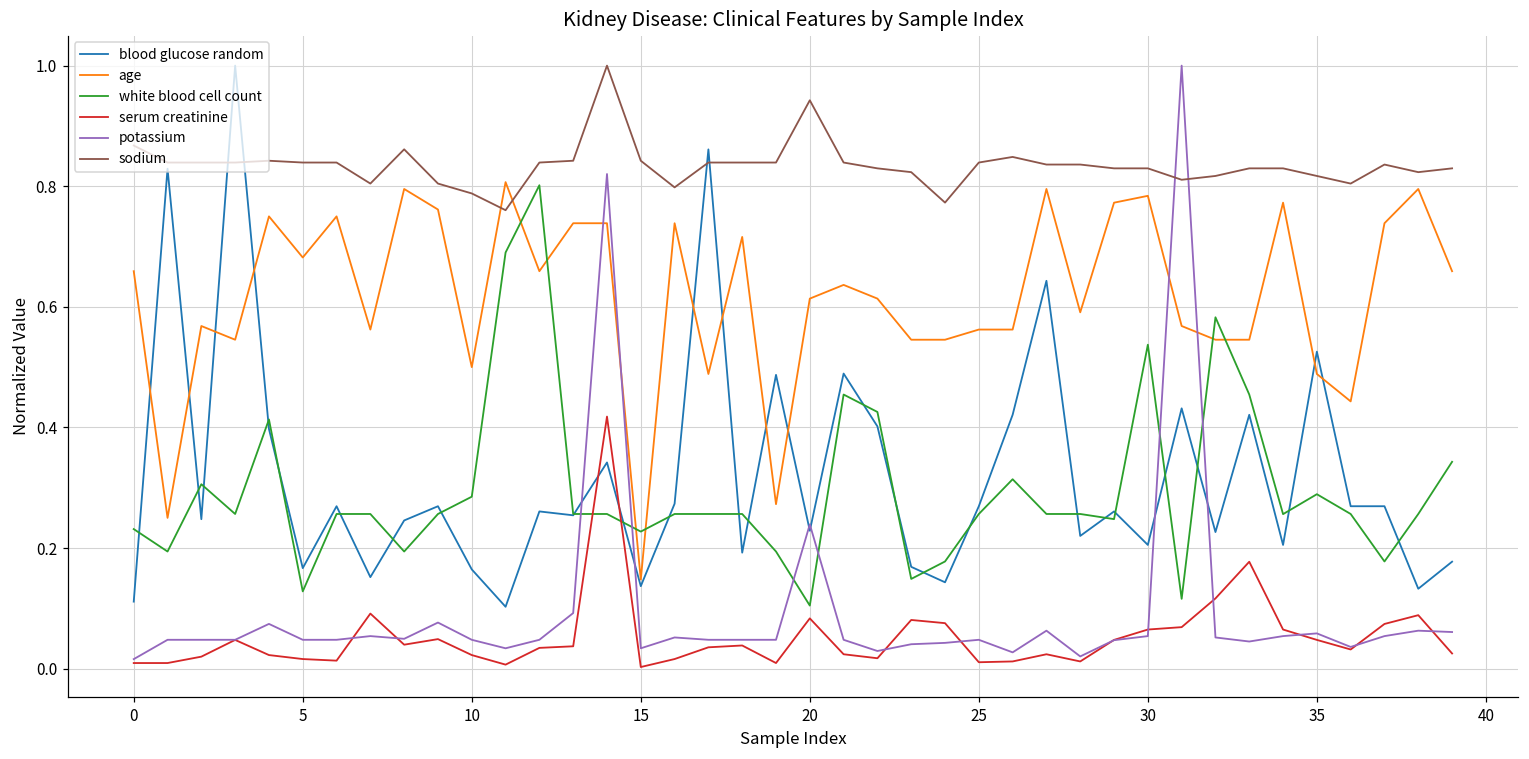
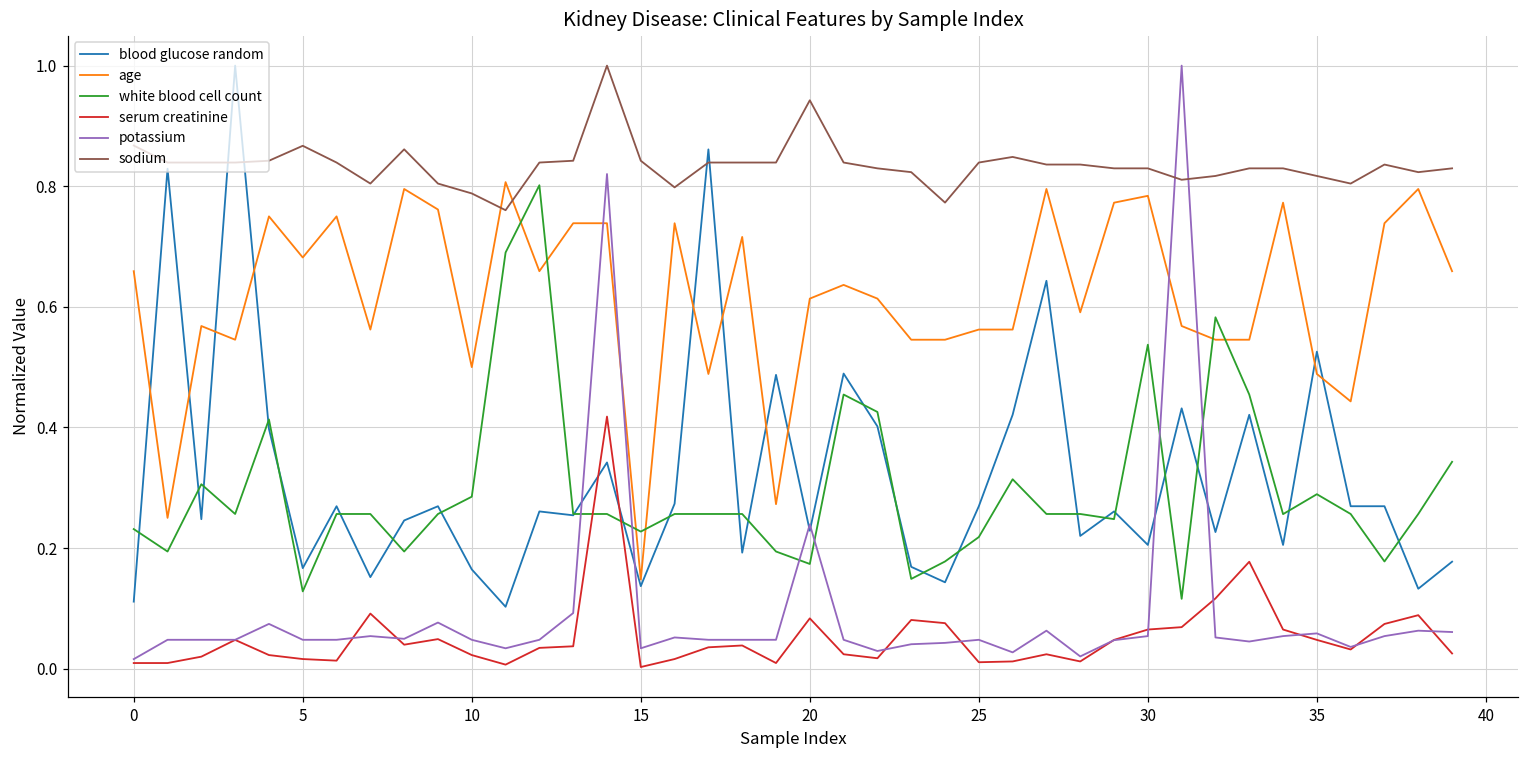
  {
    "blood glucose random": {
      "0": 0.11,
      "5": 0.17,
      "10": 0.16,
      "15": 0.14,
      "20": 0.23,
      "25": 0.27,
      "30": 0.21,
      "35": 0.53
    },
    "age": {
      "0": 0.66,
      "5": 0.68,
      "10": 0.50,
      "15": 0.15,
      "20": 0.61,
      "25": 0.56,
      "30": 0.78,
      "35": 0.49
    },
    "white blood cell count": {
      "0": 0.23,
      "5": 0.13,
      "10": 0.29,
      "15": 0.23,
-     "20": 0.10,
-     "25": 0.26,
+     "20": 0.17,
+     "25": 0.22,
      "30": 0.54,
      "35": 0.29
    },
    "serum creatinine": {
      "0": 0.01,
      "5": 0.02,
      "10": 0.02,
      "15": 0.00,
      "20": 0.08,
      "25": 0.01,
      "30": 0.06,
      "35": 0.05
    },
    "potassium": {
      "0": 0.02,
      "5": 0.05,
      "10": 0.05,
      "15": 0.03,
      "20": 0.24,
      "25": 0.05,
      "30": 0.05,
      "35": 0.06
    },
    "sodium": {
-     "5": 0.84,
+     "5": 0.87,
      "10": 0.79,
      "15": 0.84,
      "20": 0.94,
      "25": 0.84,
      "30": 0.83,
      "35": 0.82
    }
  }
